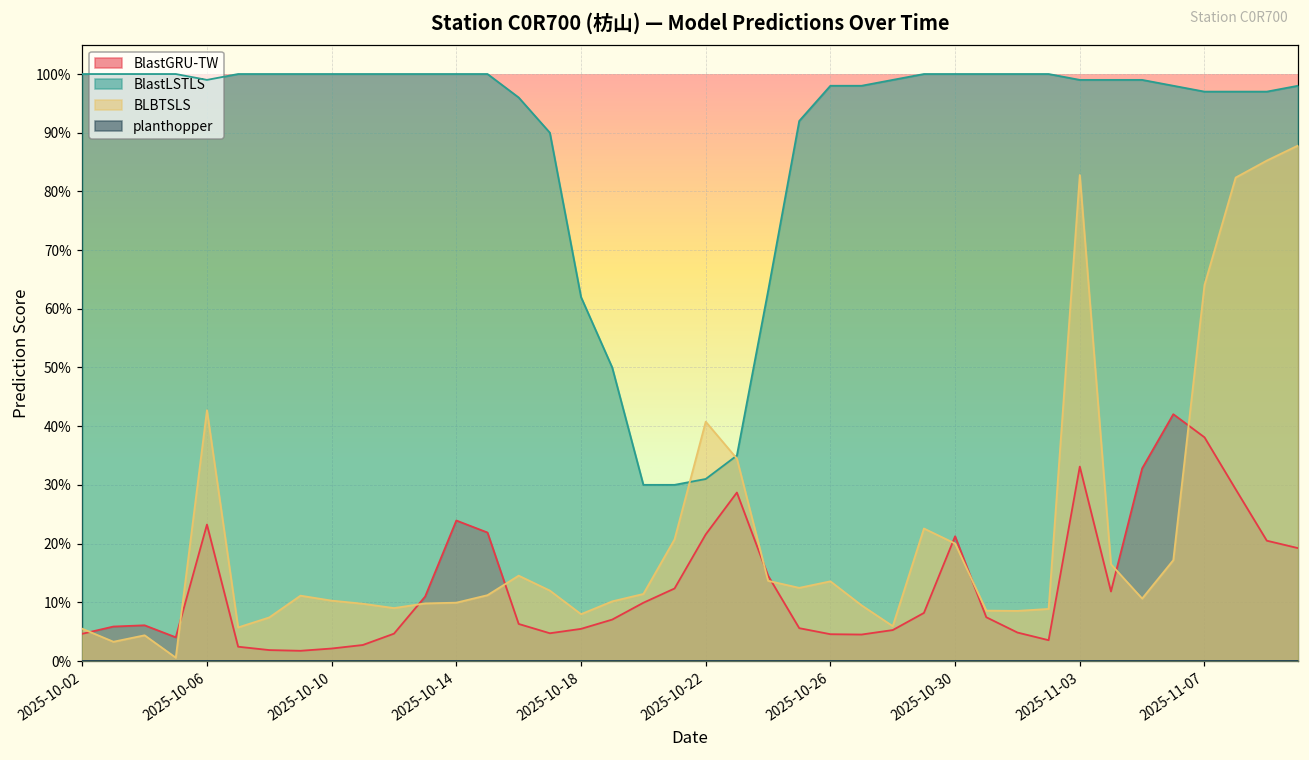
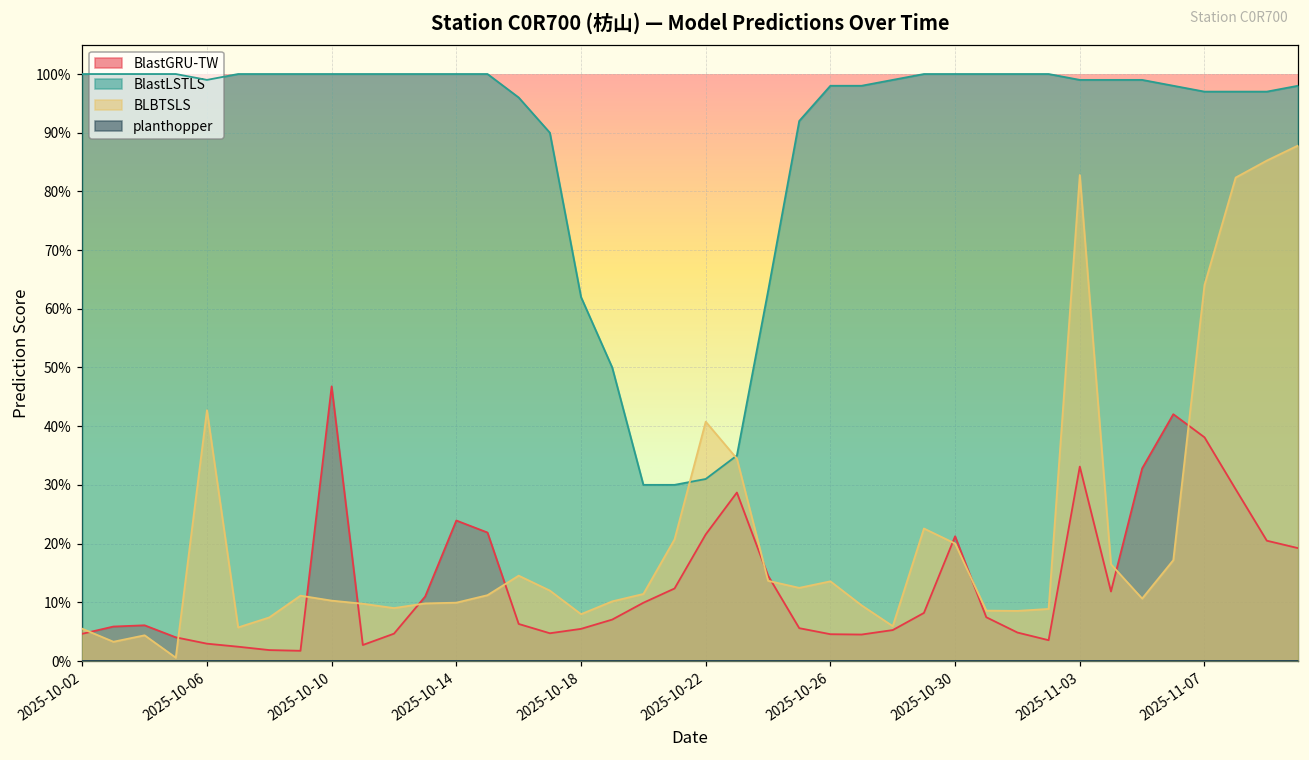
  {
    "BlastGRU-TW": {
      "2025-10-02": "5%",
-     "2025-10-06": "23%",
-     "2025-10-10": "2%",
+     "2025-10-06": "3%",
+     "2025-10-10": "47%",
      "2025-10-14": "24%",
      "2025-10-18": "5%",
      "2025-10-22": "22%",
      "2025-10-26": "5%",
      "2025-10-30": "21%",
      "2025-11-03": "33%",
      "2025-11-07": "38%"
    },
    "BlastLSTLS": {
      "2025-10-02": "100%",
      "2025-10-10": "100%",
      "2025-10-14": "100%",
      "2025-10-18": "62%",
      "2025-10-22": "31%",
      "2025-10-26": "98%",
      "2025-10-30": "100%",
      "2025-11-03": "99%",
      "2025-11-07": "97%"
    },
    "BLBTSLS": {
      "2025-10-02": "5%",
      "2025-10-06": "43%",
      "2025-10-10": "10%",
      "2025-10-14": "10%",
      "2025-10-18": "8%",
      "2025-10-22": "41%",
      "2025-10-26": "14%",
      "2025-10-30": "20%",
      "2025-11-03": "83%",
      "2025-11-07": "64%"
    },
    "planthopper": {
      "2025-10-02": "0%",
      "2025-10-06": "0%",
      "2025-10-10": "0%",
      "2025-10-14": "0%",
      "2025-10-18": "0%",
      "2025-10-22": "0%",
      "2025-10-26": "0%",
      "2025-10-30": "0%",
      "2025-11-03": "0%",
      "2025-11-07": "0%"
    }
  }
